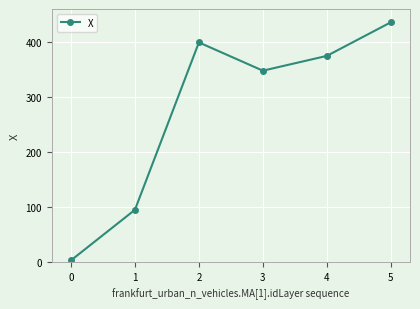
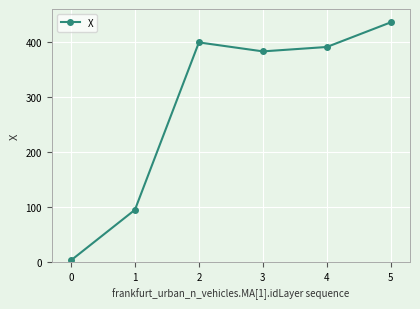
  {
    "0": 0,
    "1": 90,
    "2": 400,
-   "3": 350,
-   "4": 370,
+   "3": 380,
+   "4": 390,
    "5": 440
  }
